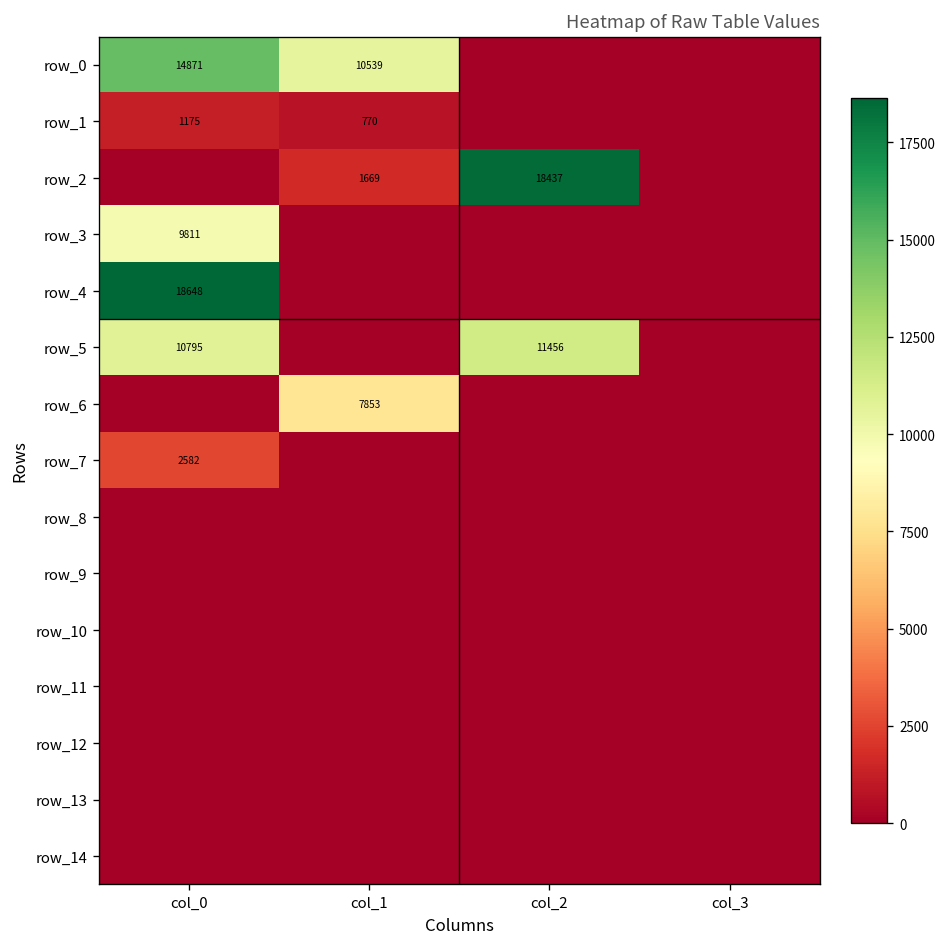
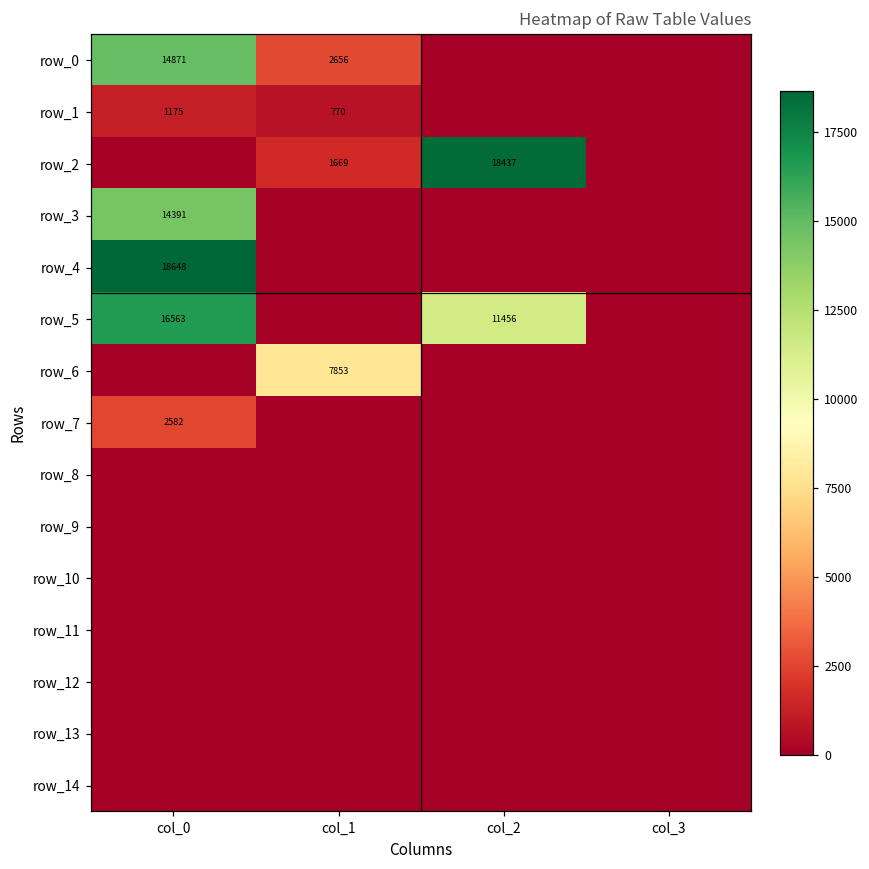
  {
    "row_0": {
      "col_0": 14871,
-     "col_1": 10539
+     "col_1": 2656
    },
    "row_1": {
      "col_0": 1175,
      "col_1": 770
    },
    "row_2": {
      "col_1": 1669,
      "col_2": 18437
    },
    "row_3": {
-     "col_0": 9811
+     "col_0": 14391
    },
    "row_4": {
      "col_0": 18648
    },
    "row_5": {
-     "col_0": 10795,
+     "col_0": 16563,
      "col_2": 11456
    },
    "row_6": {
      "col_1": 7853
    },
    "row_7": {
      "col_0": 2582
    }
  }
